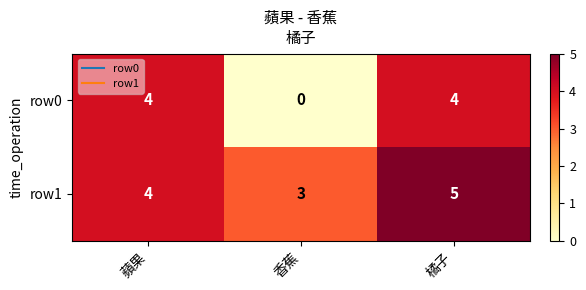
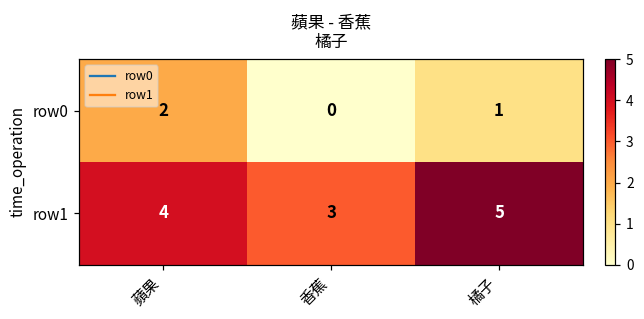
  {
    "row0": {
-     "蘋果": 4,
+     "蘋果": 2,
      "香蕉": 0,
-     "橘子": 4
+     "橘子": 1
    },
    "row1": {
      "蘋果": 4,
      "香蕉": 3,
      "橘子": 5
    }
  }
